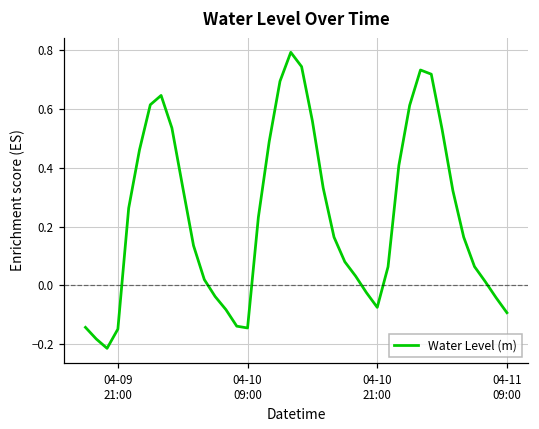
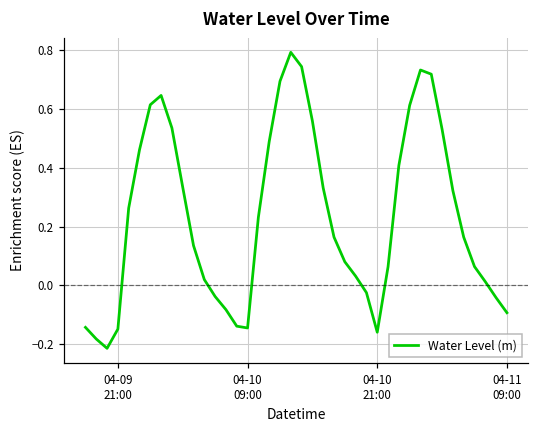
  {
    "04-09 21:00": -0.15,
    "04-10 09:00": -0.15,
-   "04-10 21:00": -0.07,
+   "04-10 21:00": -0.16,
    "04-11 09:00": -0.09
  }
